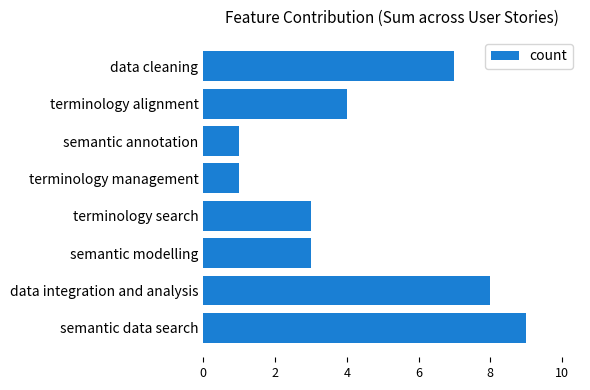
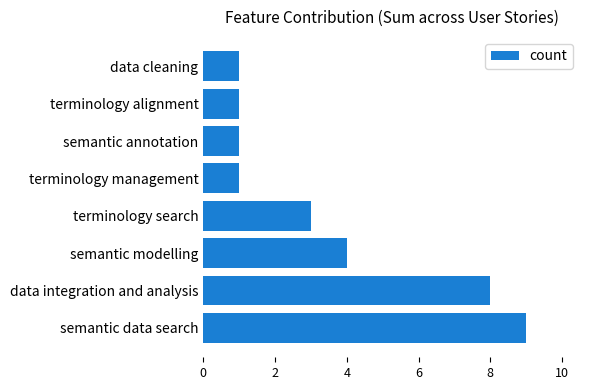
  {
-   "data cleaning": 7,
-   "terminology alignment": 4,
+   "data cleaning": 1,
+   "terminology alignment": 1,
    "semantic annotation": 1,
    "terminology management": 1,
    "terminology search": 3,
-   "semantic modelling": 3,
+   "semantic modelling": 4,
    "data integration and analysis": 8,
    "semantic data search": 9
  }
